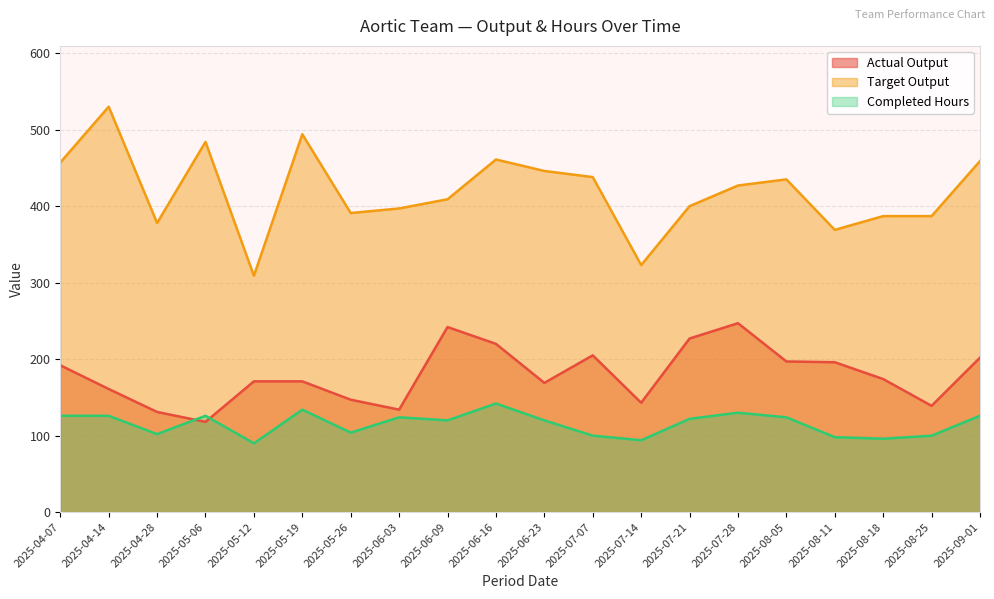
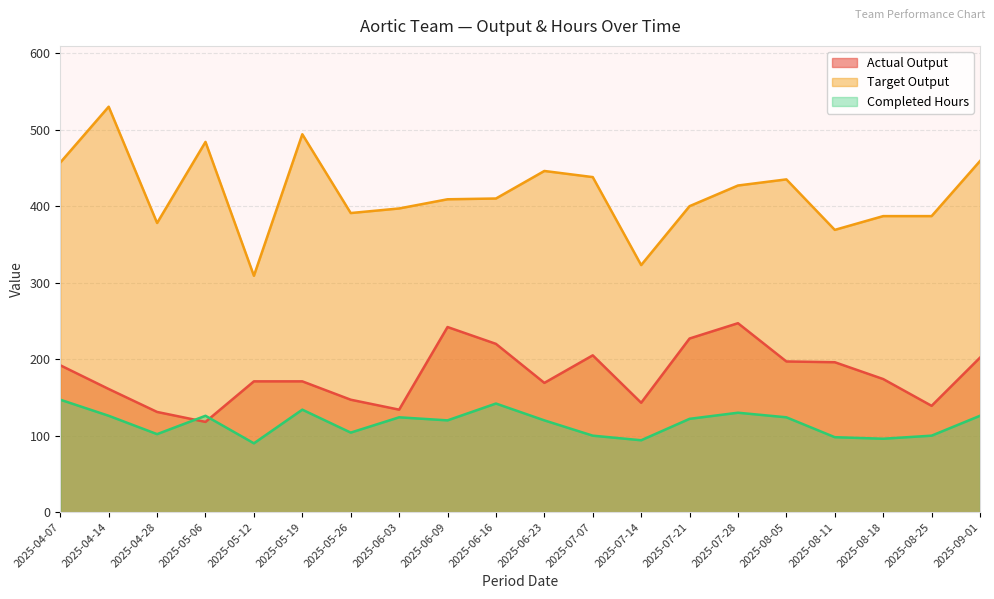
  {
    "Actual Output": {
      "2025-04-07": 190,
      "2025-04-14": 160,
      "2025-04-28": 130,
      "2025-05-06": 120,
      "2025-05-12": 170,
      "2025-05-19": 170,
      "2025-05-26": 150,
      "2025-06-03": 130,
      "2025-06-09": 240,
      "2025-06-16": 220,
      "2025-06-23": 170,
      "2025-07-07": 210,
      "2025-07-14": 140,
      "2025-07-21": 230,
      "2025-07-28": 250,
      "2025-08-05": 200,
      "2025-08-11": 200,
      "2025-08-18": 170,
      "2025-08-25": 140,
      "2025-09-01": 200
    },
    "Target Output": {
      "2025-04-07": 460,
      "2025-04-14": 530,
      "2025-04-28": 380,
      "2025-05-06": 480,
      "2025-05-12": 310,
      "2025-05-19": 490,
      "2025-05-26": 390,
      "2025-06-03": 400,
      "2025-06-09": 410,
-     "2025-06-16": 460,
+     "2025-06-16": 410,
      "2025-06-23": 450,
      "2025-07-07": 440,
      "2025-07-14": 320,
      "2025-07-21": 400,
      "2025-07-28": 430,
      "2025-08-05": 440,
      "2025-08-11": 370,
      "2025-08-18": 390,
      "2025-08-25": 390,
      "2025-09-01": 460
    },
    "Completed Hours": {
-     "2025-04-07": 130,
+     "2025-04-07": 150,
      "2025-04-14": 130,
      "2025-04-28": 100,
      "2025-05-06": 130,
      "2025-05-12": 90,
      "2025-05-19": 130,
      "2025-05-26": 100,
      "2025-06-03": 120,
      "2025-06-09": 120,
      "2025-06-16": 140,
      "2025-06-23": 120,
      "2025-07-07": 100,
      "2025-07-14": 90,
      "2025-07-21": 120,
      "2025-07-28": 130,
      "2025-08-05": 120,
      "2025-08-11": 100,
      "2025-08-18": 100,
      "2025-08-25": 100,
      "2025-09-01": 130
    }
  }
